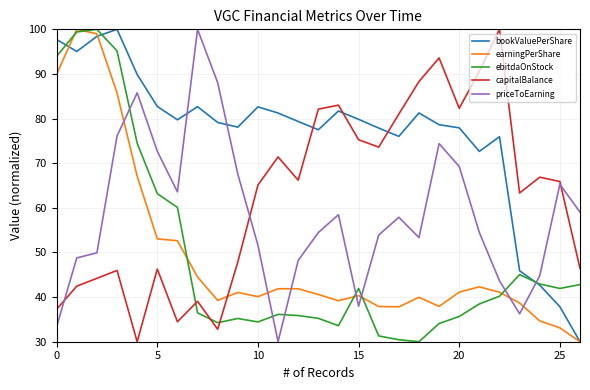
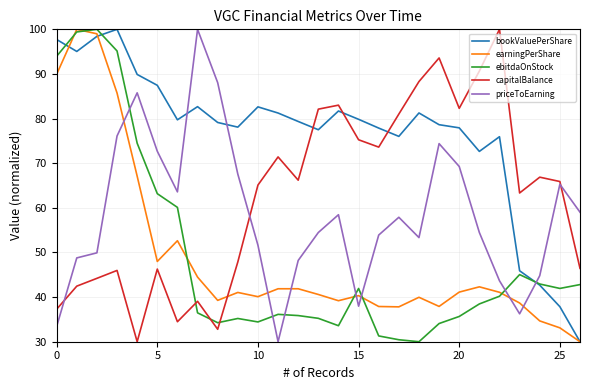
  {
    "bookValuePerShare": {
      "0": 98,
-     "5": 83,
+     "5": 87,
      "10": 83,
      "15": 80,
      "20": 78,
      "25": 38
    },
    "earningPerShare": {
      "0": 90,
-     "5": 53,
+     "5": 48,
      "10": 40,
      "15": 40,
      "20": 41,
      "25": 33
    },
    "ebitdaOnStock": {
      "0": 94,
      "5": 63,
      "10": 34,
      "15": 42,
      "20": 36,
      "25": 42
    },
    "capitalBalance": {
      "0": 37,
      "5": 46,
      "10": 65,
      "15": 75,
      "20": 82,
      "25": 66
    },
    "priceToEarning": {
      "0": 33,
      "5": 73,
      "10": 52,
      "15": 38,
      "20": 69,
      "25": 65
    }
  }
